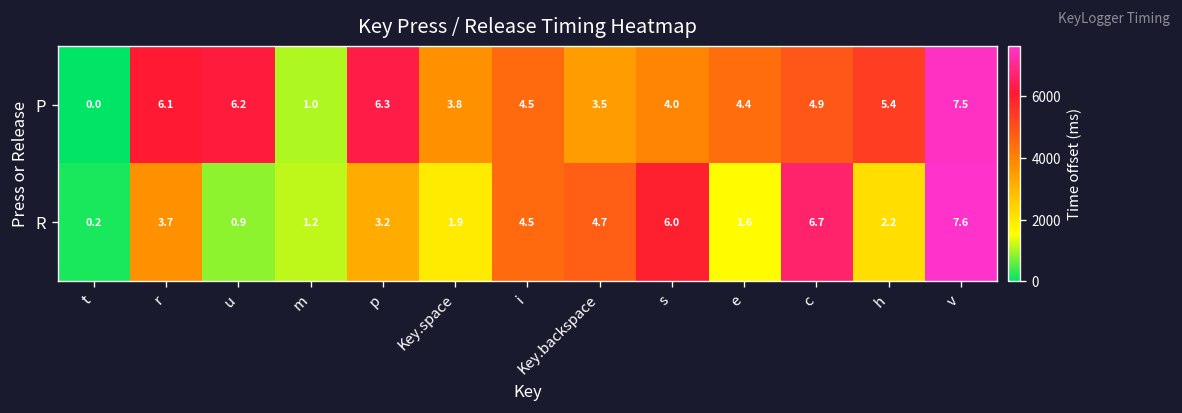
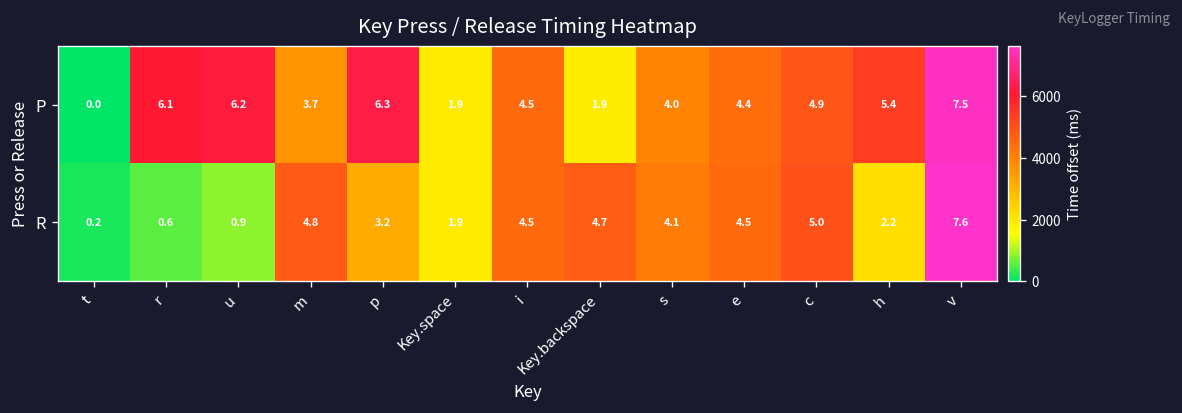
  {
    "P": {
      "t": 0.0,
      "r": 6.1,
      "u": 6.2,
-     "m": 1.0,
+     "m": 3.7,
      "p": 6.3,
-     "Key.space": 3.8,
+     "Key.space": 1.9,
      "i": 4.5,
-     "Key.backspace": 3.5,
+     "Key.backspace": 1.9,
      "s": 4.0,
      "e": 4.4,
      "c": 4.9,
      "h": 5.4,
      "v": 7.5
    },
    "R": {
      "t": 0.2,
-     "r": 3.7,
+     "r": 0.6,
      "u": 0.9,
-     "m": 1.2,
+     "m": 4.8,
      "p": 3.2,
      "Key.space": 1.9,
      "i": 4.5,
      "Key.backspace": 4.7,
-     "s": 6.0,
-     "e": 1.6,
-     "c": 6.7,
+     "s": 4.1,
+     "e": 4.5,
+     "c": 5.0,
      "h": 2.2,
      "v": 7.6
    }
  }
